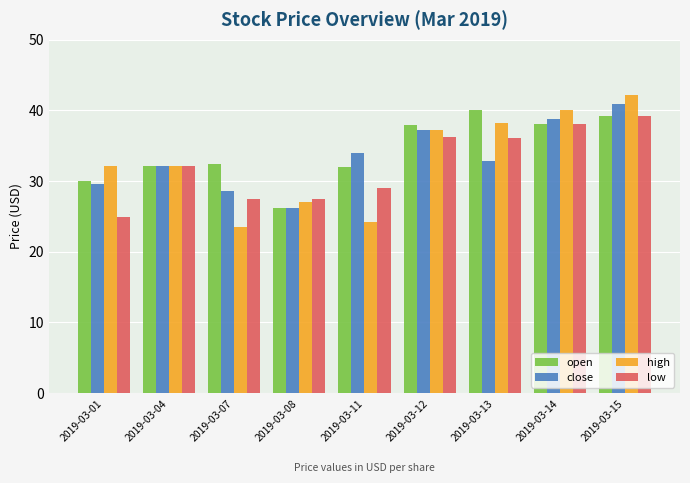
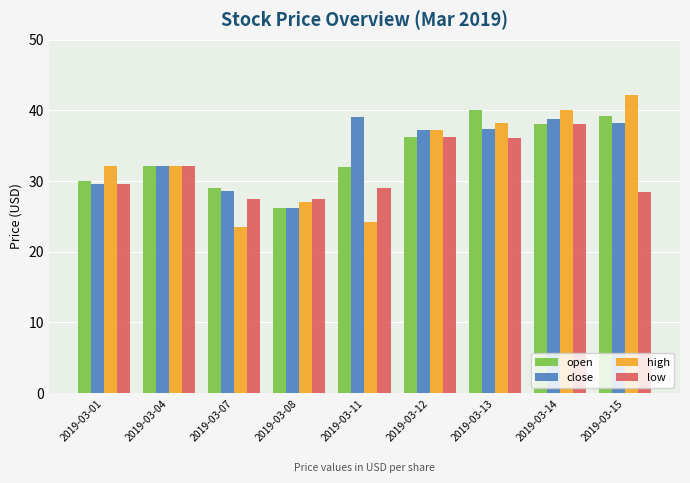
  {
    "open": {
      "2019-03-01": 30,
      "2019-03-04": 32,
-     "2019-03-07": 32,
+     "2019-03-07": 29,
      "2019-03-08": 26,
      "2019-03-11": 32,
-     "2019-03-12": 38,
+     "2019-03-12": 36,
      "2019-03-13": 40,
      "2019-03-14": 38,
      "2019-03-15": 39
    },
    "close": {
      "2019-03-01": 30,
      "2019-03-04": 32,
      "2019-03-07": 29,
      "2019-03-08": 26,
-     "2019-03-11": 34,
+     "2019-03-11": 39,
      "2019-03-12": 37,
-     "2019-03-13": 33,
+     "2019-03-13": 37,
      "2019-03-14": 39,
-     "2019-03-15": 41
+     "2019-03-15": 38
    },
    "high": {
      "2019-03-01": 32,
      "2019-03-04": 32,
      "2019-03-07": 24,
      "2019-03-08": 27,
      "2019-03-11": 24,
      "2019-03-12": 37,
      "2019-03-13": 38,
      "2019-03-14": 40,
      "2019-03-15": 42
    },
    "low": {
-     "2019-03-01": 25,
+     "2019-03-01": 30,
      "2019-03-04": 32,
      "2019-03-07": 27,
      "2019-03-08": 28,
      "2019-03-11": 29,
      "2019-03-12": 36,
      "2019-03-13": 36,
      "2019-03-14": 38,
-     "2019-03-15": 39
+     "2019-03-15": 29
    }
  }
